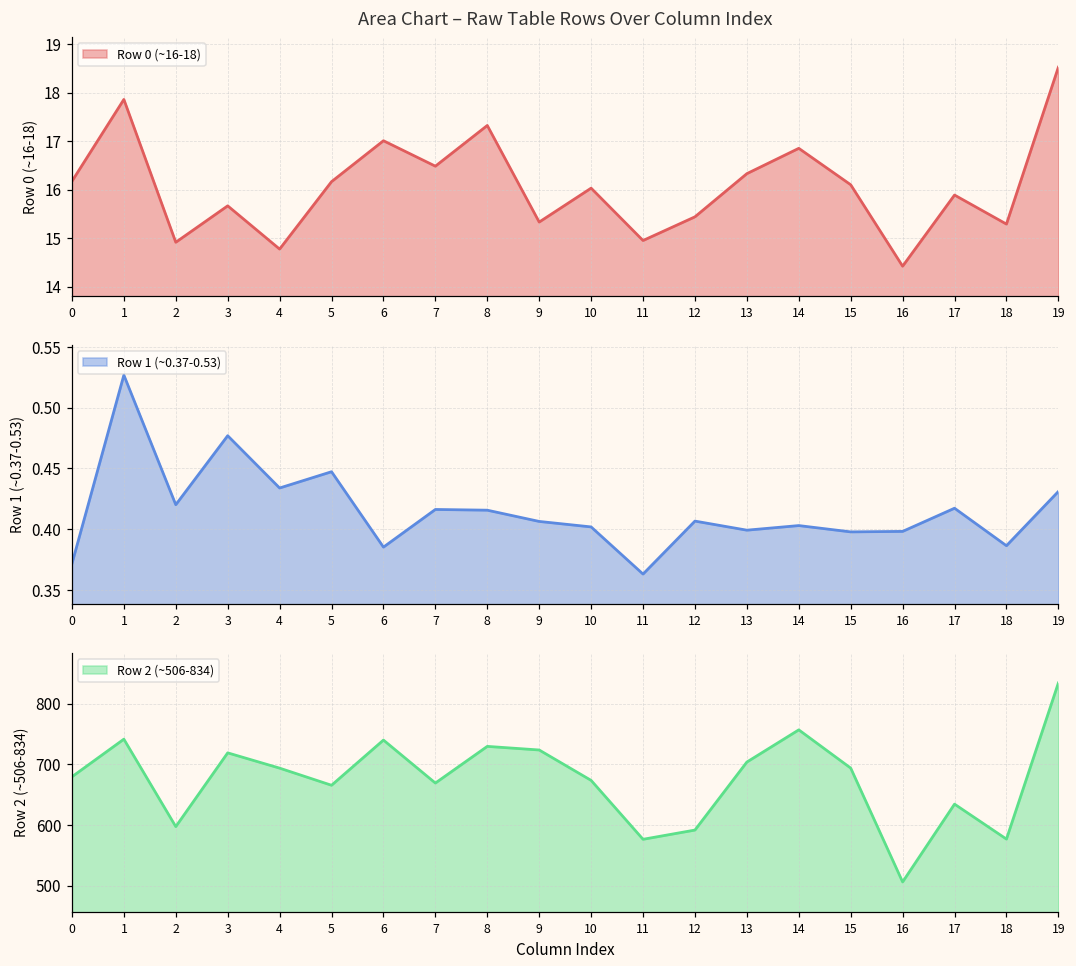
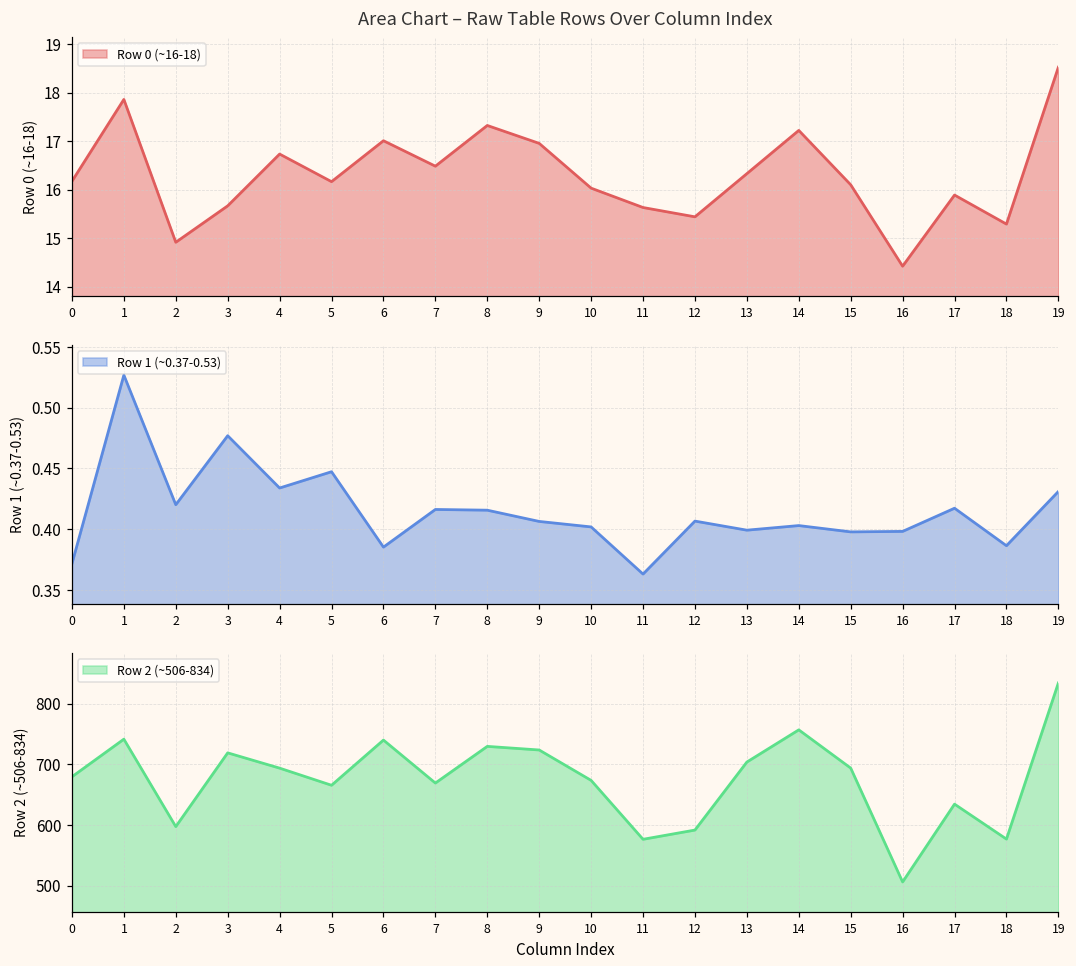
  {
    "Area Chart – Raw Table Rows Over Column Index": {
      "0": 16.2,
      "1": 17.9,
      "2": 14.9,
      "3": 15.7,
-     "4": 14.8,
+     "4": 16.7,
      "5": 16.2,
      "6": 17.0,
      "7": 16.5,
      "8": 17.3,
-     "9": 15.3,
+     "9": 17.0,
      "10": 16.0,
-     "11": 15.0,
+     "11": 15.6,
      "12": 15.4,
      "13": 16.3,
-     "14": 16.9,
+     "14": 17.2,
      "15": 16.1,
      "16": 14.4,
      "17": 15.9,
      "18": 15.3,
      "19": 18.5
    }
  }
